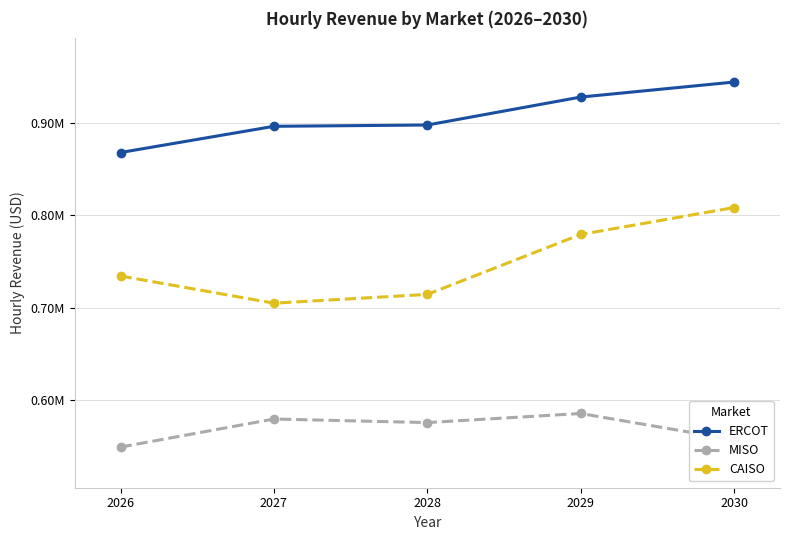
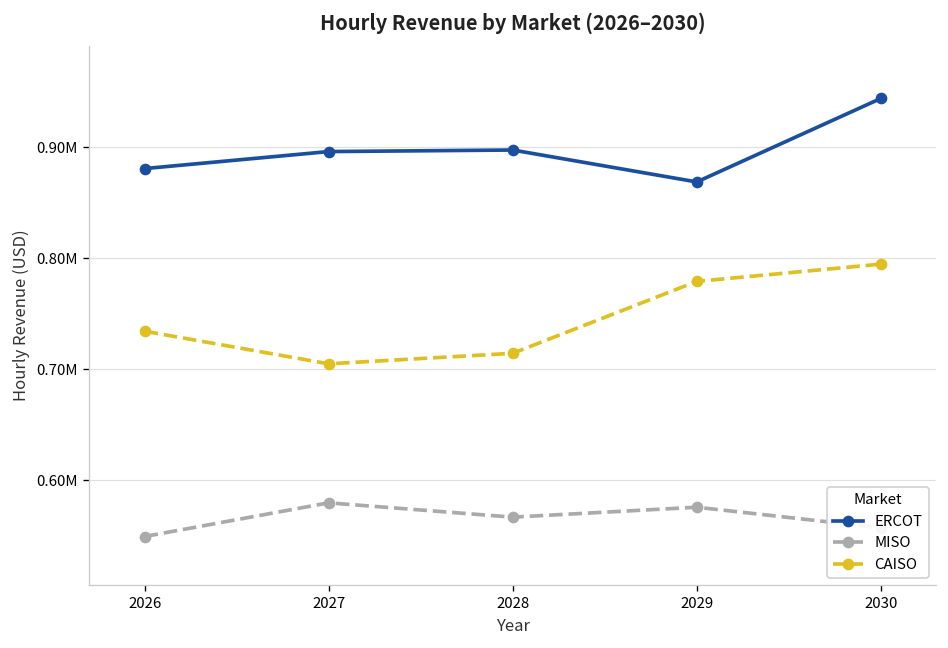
  {
    "ERCOT": {
-     "2026": 870000,
+     "2026": 880000,
      "2027": 900000,
      "2028": 900000,
-     "2029": 930000,
+     "2029": 870000,
      "2030": 940000
    },
    "MISO": {
      "2026": 550000,
      "2027": 580000,
-     "2028": 580000,
-     "2029": 590000
+     "2028": 570000,
+     "2029": 580000
    },
    "CAISO": {
      "2026": 730000,
      "2027": 700000,
      "2028": 710000,
      "2029": 780000,
-     "2030": 810000
+     "2030": 790000
    }
  }
